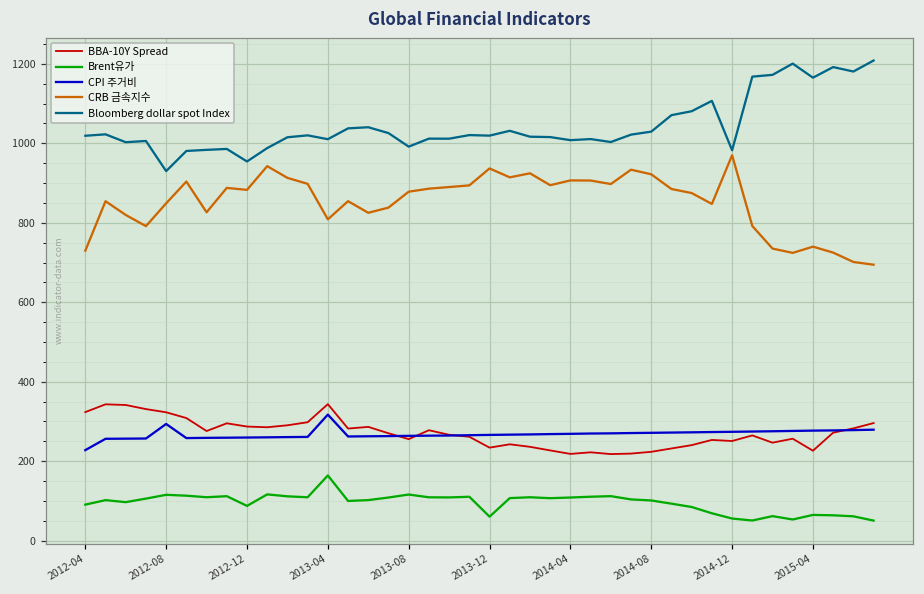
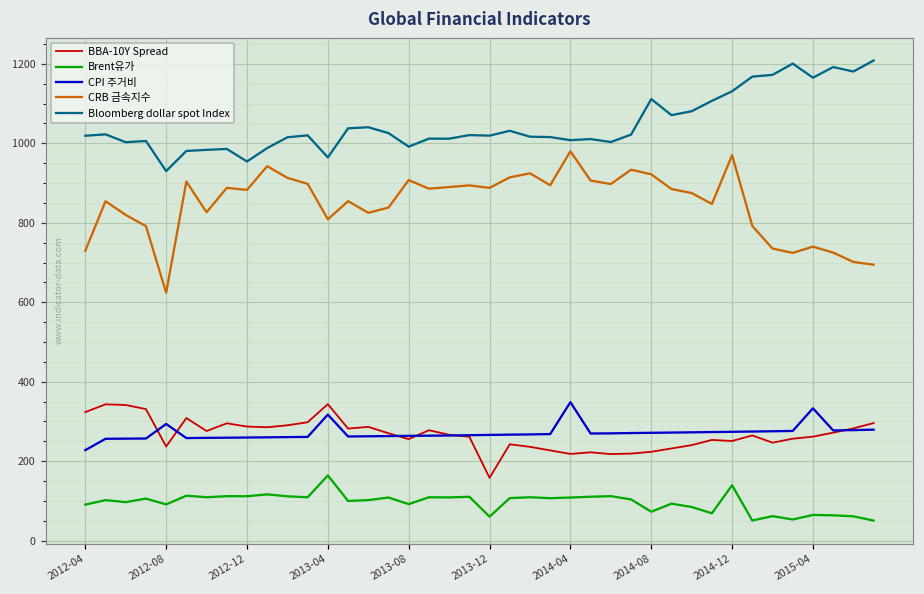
  {
    "BBA-10Y Spread": {
      "2012-04": 320,
-     "2012-08": 320,
+     "2012-08": 240,
      "2012-12": 290,
      "2013-04": 340,
      "2013-08": 260,
-     "2013-12": 230,
+     "2013-12": 160,
      "2014-04": 220,
      "2014-08": 220,
      "2014-12": 250,
-     "2015-04": 230
+     "2015-04": 260
    },
    "Brent유가": {
      "2012-04": 90,
-     "2012-08": 120,
-     "2012-12": 90,
+     "2012-08": 90,
+     "2012-12": 110,
      "2013-04": 160,
-     "2013-08": 120,
+     "2013-08": 90,
      "2013-12": 60,
      "2014-04": 110,
-     "2014-08": 100,
-     "2014-12": 60,
+     "2014-08": 70,
+     "2014-12": 140,
      "2015-04": 60
    },
    "CPI 주거비": {
      "2012-04": 230,
      "2012-08": 290,
      "2012-12": 260,
      "2013-04": 320,
      "2013-08": 260,
      "2013-12": 270,
-     "2014-04": 270,
+     "2014-04": 350,
      "2014-08": 270,
      "2014-12": 270,
-     "2015-04": 280
+     "2015-04": 330
    },
    "CRB 금속지수": {
      "2012-04": 730,
-     "2012-08": 850,
+     "2012-08": 620,
      "2012-12": 880,
      "2013-04": 810,
-     "2013-08": 880,
-     "2013-12": 940,
-     "2014-04": 910,
+     "2013-08": 910,
+     "2013-12": 890,
+     "2014-04": 980,
      "2014-08": 920,
      "2014-12": 970,
      "2015-04": 740
    },
    "Bloomberg dollar spot Index": {
      "2012-04": 1020,
      "2012-08": 930,
      "2012-12": 950,
-     "2013-04": 1010,
+     "2013-04": 960,
      "2013-08": 990,
      "2013-12": 1020,
      "2014-04": 1010,
-     "2014-08": 1030,
-     "2014-12": 980,
+     "2014-08": 1110,
+     "2014-12": 1130,
      "2015-04": 1170
    }
  }
